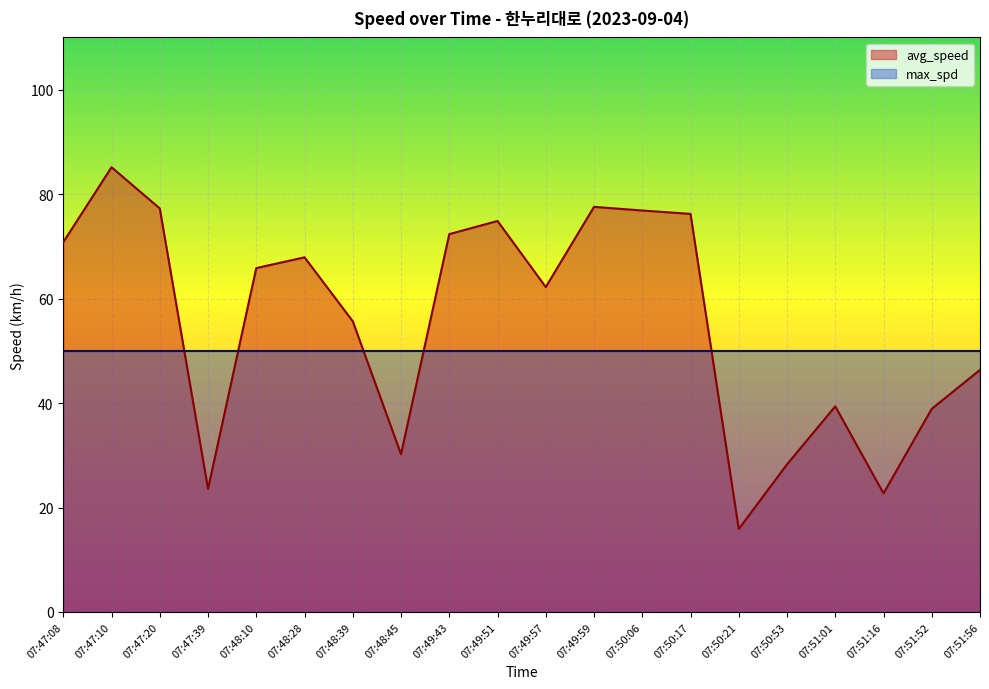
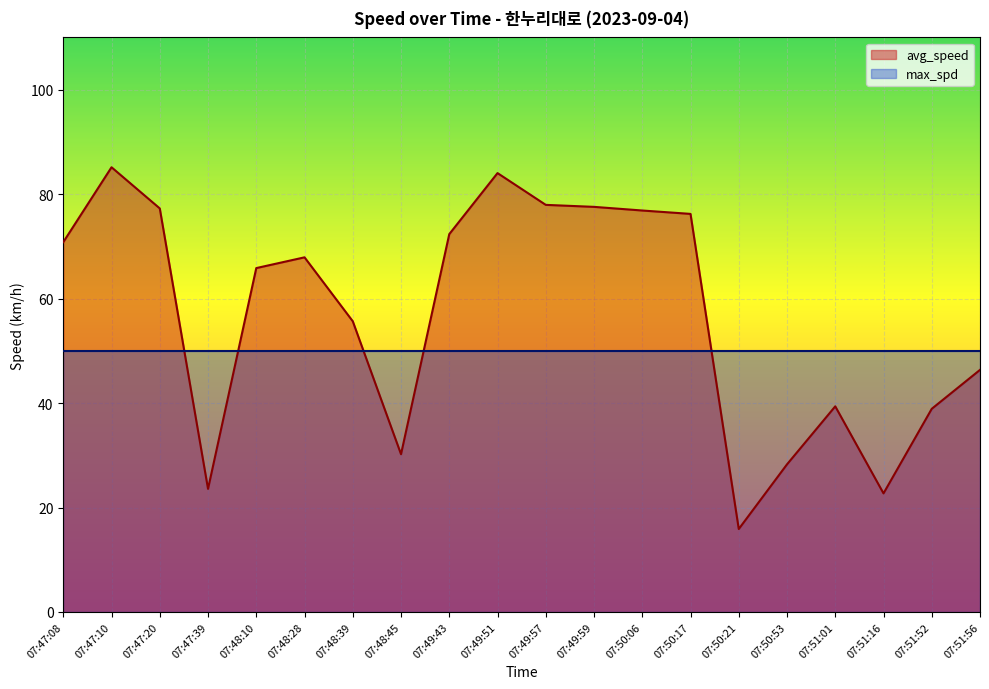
  {
    "avg_speed": {
      "07:47:08": 71,
      "07:47:10": 85,
      "07:47:20": 77,
      "07:47:39": 24,
      "07:48:10": 66,
      "07:48:28": 68,
      "07:48:39": 56,
      "07:48:45": 30,
      "07:49:43": 72,
-     "07:49:51": 75,
-     "07:49:57": 62,
+     "07:49:51": 84,
+     "07:49:57": 78,
      "07:49:59": 78,
      "07:50:06": 77,
      "07:50:17": 76,
      "07:50:21": 16,
      "07:50:53": 28,
      "07:51:01": 39,
      "07:51:16": 23,
      "07:51:52": 39,
      "07:51:56": 46
    },
    "max_spd": {
      "07:47:08": 50,
      "07:47:10": 50,
      "07:47:20": 50,
      "07:47:39": 50,
      "07:48:10": 50,
      "07:48:28": 50,
      "07:48:39": 50,
      "07:48:45": 50,
      "07:49:43": 50,
      "07:49:51": 50,
      "07:49:57": 50,
      "07:49:59": 50,
      "07:50:06": 50,
      "07:50:17": 50,
      "07:50:21": 50,
      "07:50:53": 50,
      "07:51:01": 50,
      "07:51:16": 50,
      "07:51:52": 50,
      "07:51:56": 50
    }
  }
